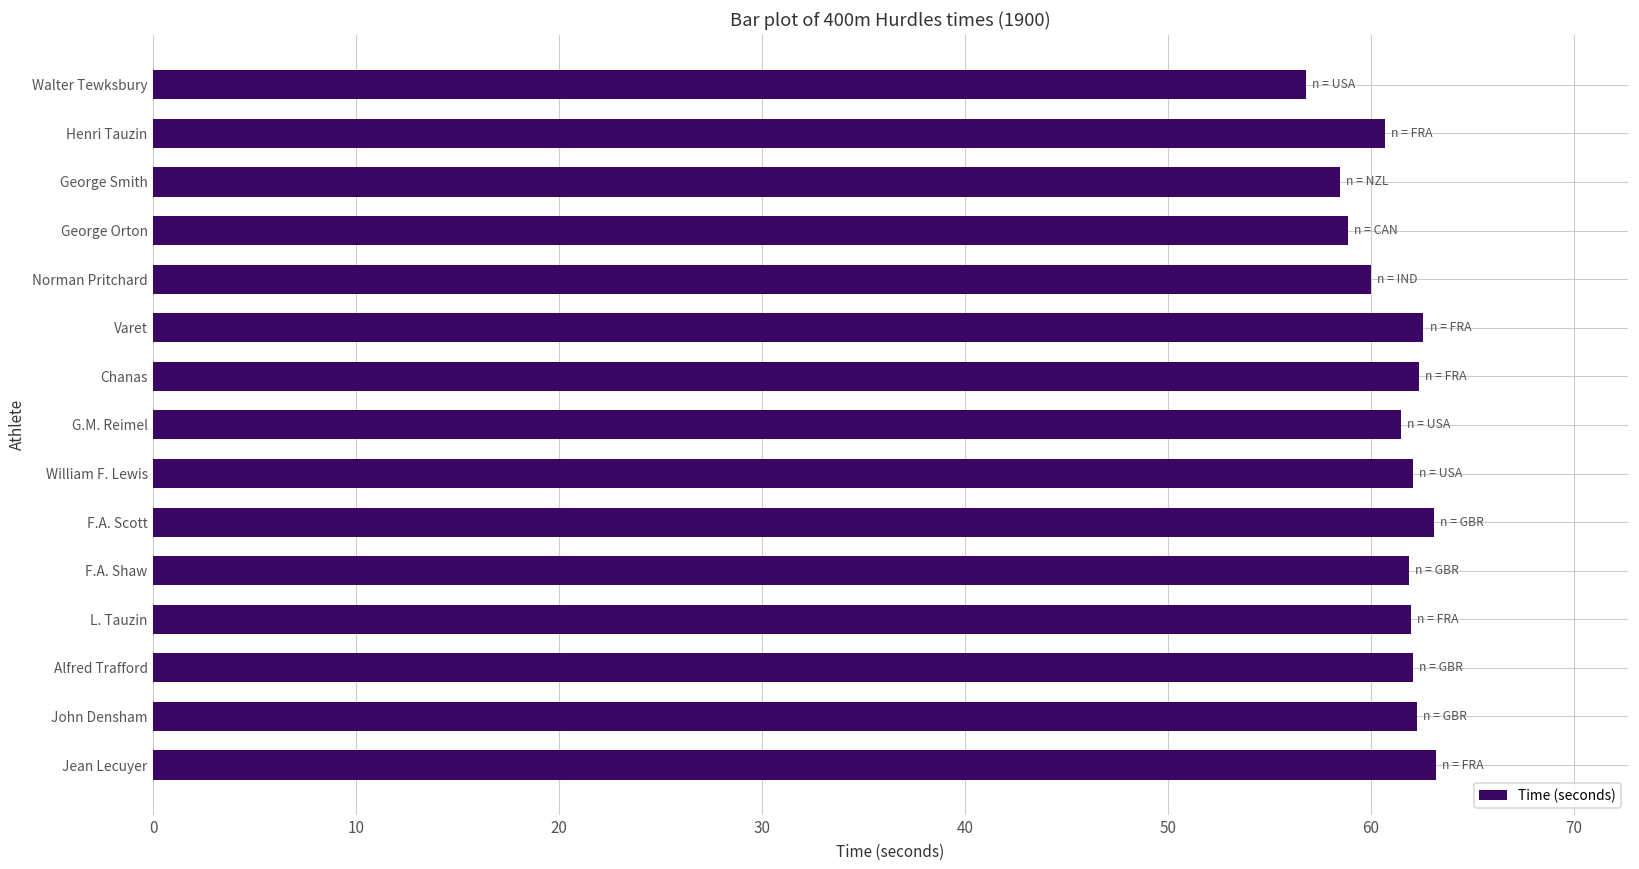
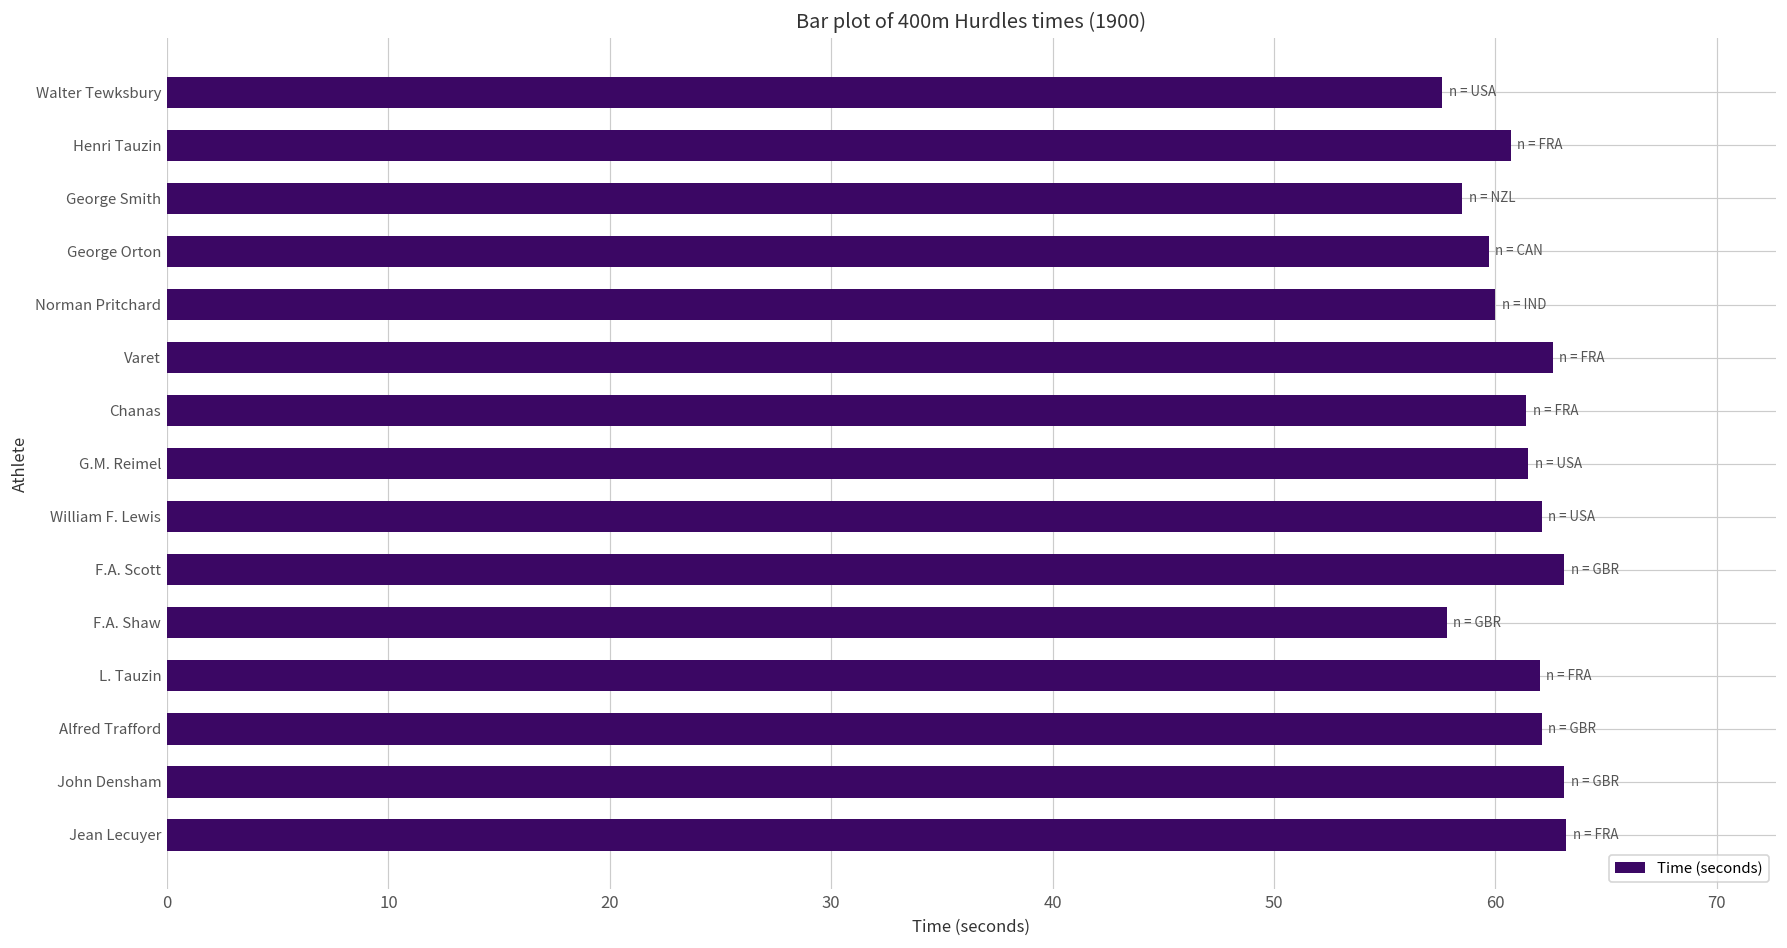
  {
-   "Walter Tewksbury": 56.8,
+   "Walter Tewksbury": 57.6,
    "Henri Tauzin": 60.7,
    "George Smith": 58.5,
-   "George Orton": 58.9,
+   "George Orton": 59.7,
    "Norman Pritchard": 60.0,
    "Varet": 62.6,
-   "Chanas": 62.4,
+   "Chanas": 61.4,
    "G.M. Reimel": 61.5,
    "William F. Lewis": 62.1,
    "F.A. Scott": 63.1,
-   "F.A. Shaw": 61.9,
+   "F.A. Shaw": 57.8,
    "L. Tauzin": 62.0,
    "Alfred Trafford": 62.1,
-   "John Densham": 62.3,
+   "John Densham": 63.1,
    "Jean Lecuyer": 63.2
  }
